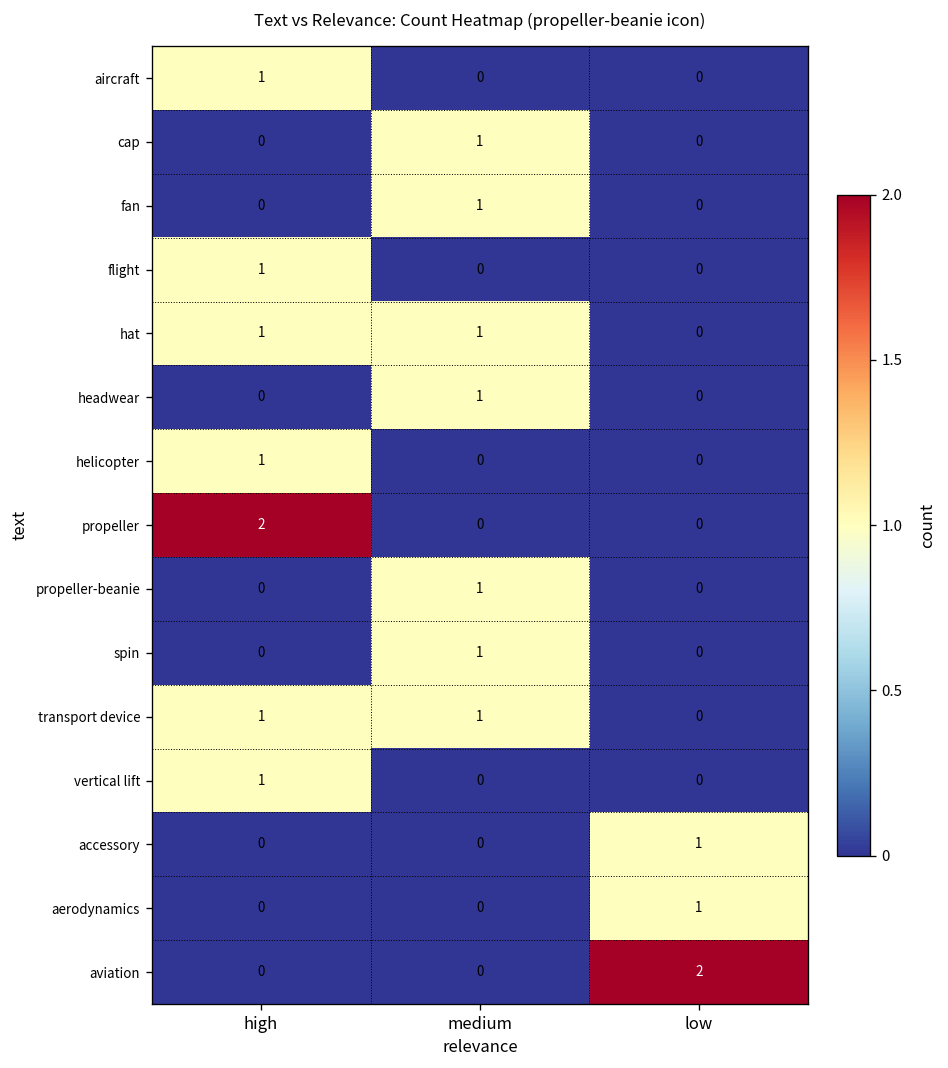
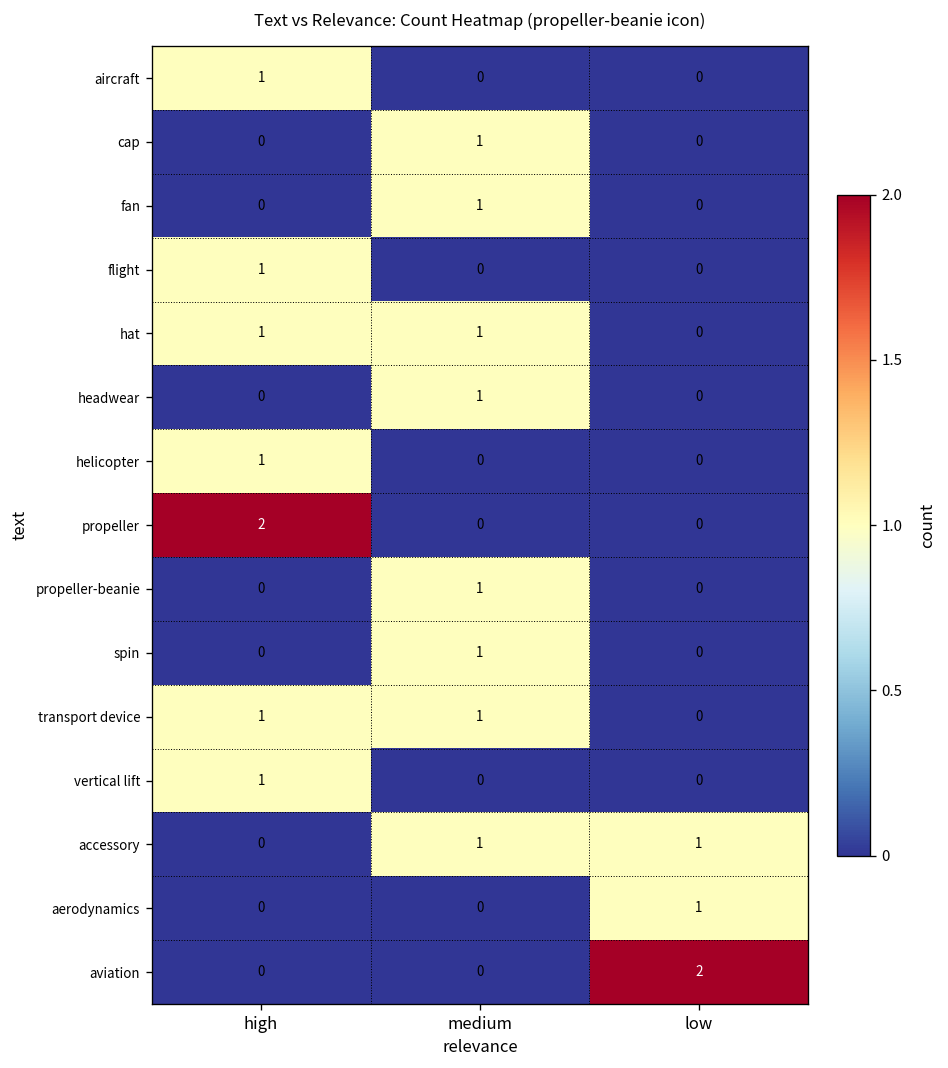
  {
    "aircraft": {
      "high": 1,
      "medium": 0,
      "low": 0
    },
    "cap": {
      "high": 0,
      "medium": 1,
      "low": 0
    },
    "fan": {
      "high": 0,
      "medium": 1,
      "low": 0
    },
    "flight": {
      "high": 1,
      "medium": 0,
      "low": 0
    },
    "hat": {
      "high": 1,
      "medium": 1,
      "low": 0
    },
    "headwear": {
      "high": 0,
      "medium": 1,
      "low": 0
    },
    "helicopter": {
      "high": 1,
      "medium": 0,
      "low": 0
    },
    "propeller": {
      "high": 2,
      "medium": 0,
      "low": 0
    },
    "propeller-beanie": {
      "high": 0,
      "medium": 1,
      "low": 0
    },
    "spin": {
      "high": 0,
      "medium": 1,
      "low": 0
    },
    "transport device": {
      "high": 1,
      "medium": 1,
      "low": 0
    },
    "vertical lift": {
      "high": 1,
      "medium": 0,
      "low": 0
    },
    "accessory": {
      "high": 0,
-     "medium": 0,
+     "medium": 1,
      "low": 1
    },
    "aerodynamics": {
      "high": 0,
      "medium": 0,
      "low": 1
    },
    "aviation": {
      "high": 0,
      "medium": 0,
      "low": 2
    }
  }
